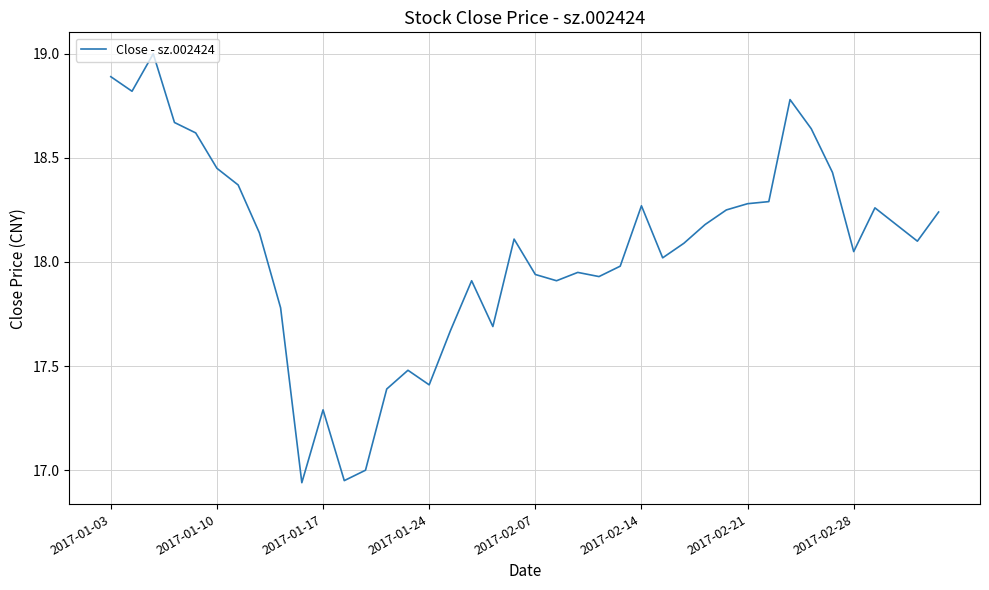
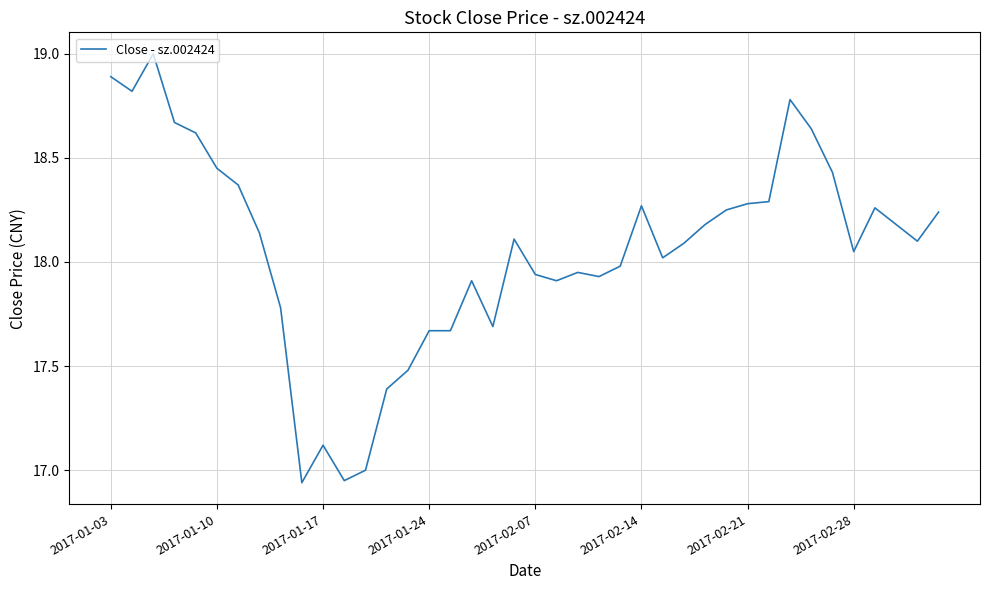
  {
    "2017-01-03": 18.89,
    "2017-01-10": 18.45,
-   "2017-01-17": 17.29,
-   "2017-01-24": 17.41,
+   "2017-01-17": 17.12,
+   "2017-01-24": 17.67,
    "2017-02-07": 17.94,
    "2017-02-14": 18.27,
    "2017-02-21": 18.28,
    "2017-02-28": 18.05
  }
